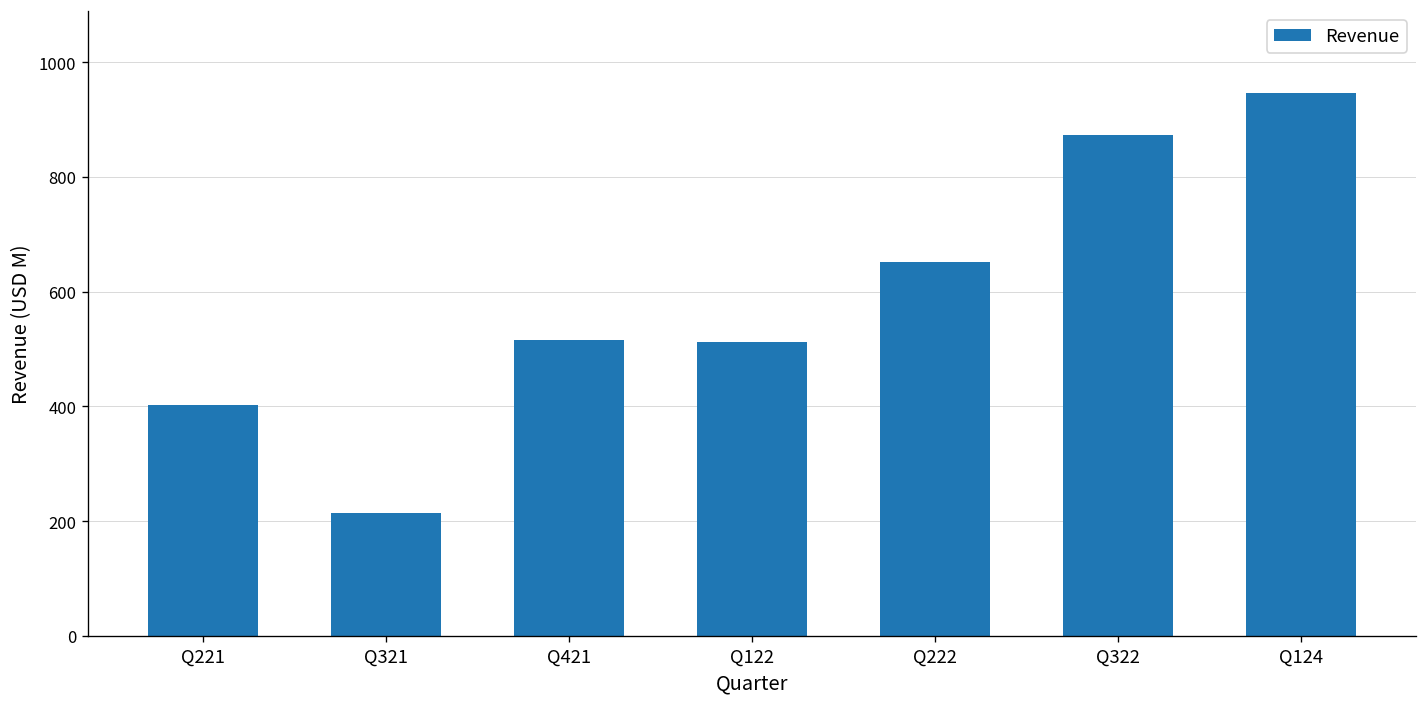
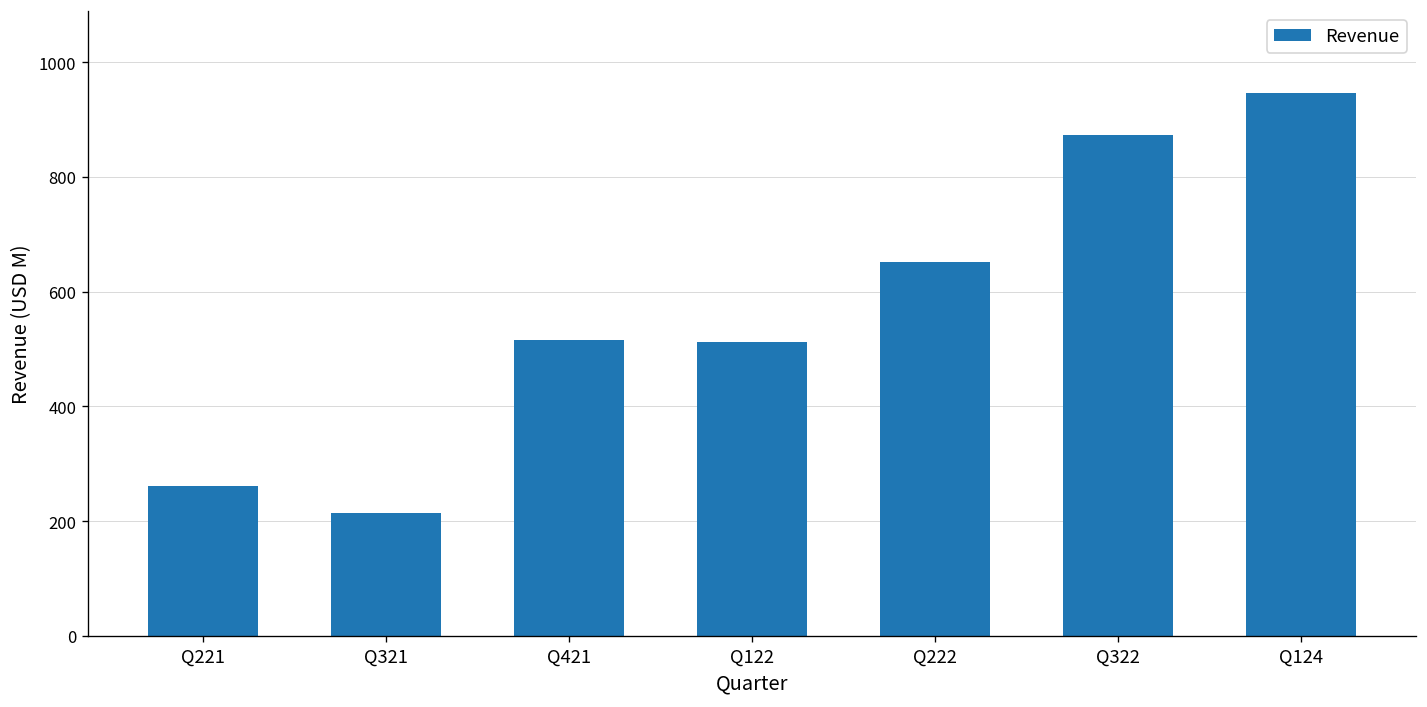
  {
-   "Q221": 400,
+   "Q221": 260,
    "Q321": 210,
    "Q421": 520,
    "Q122": 510,
    "Q222": 650,
    "Q322": 870,
    "Q124": 950
  }
